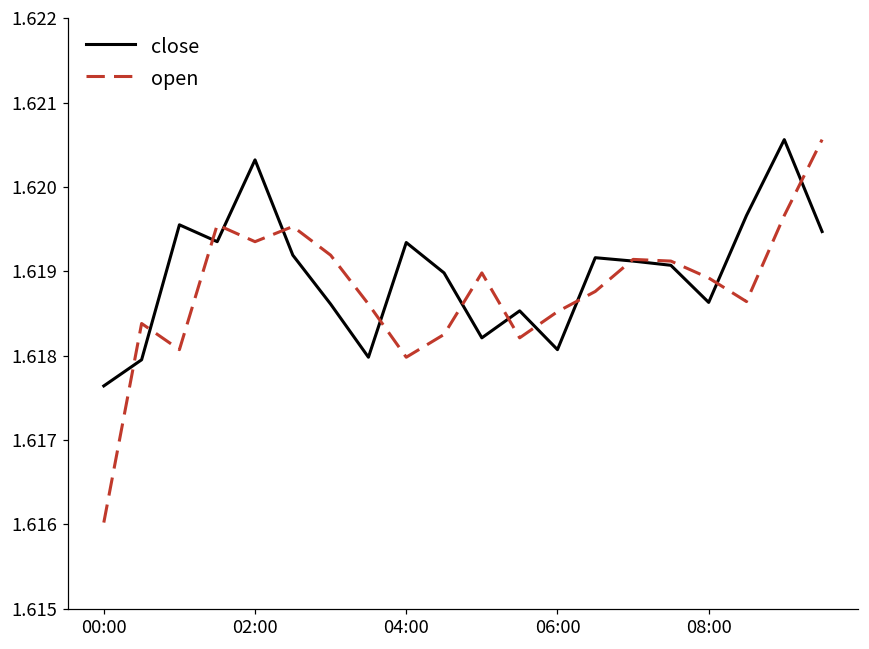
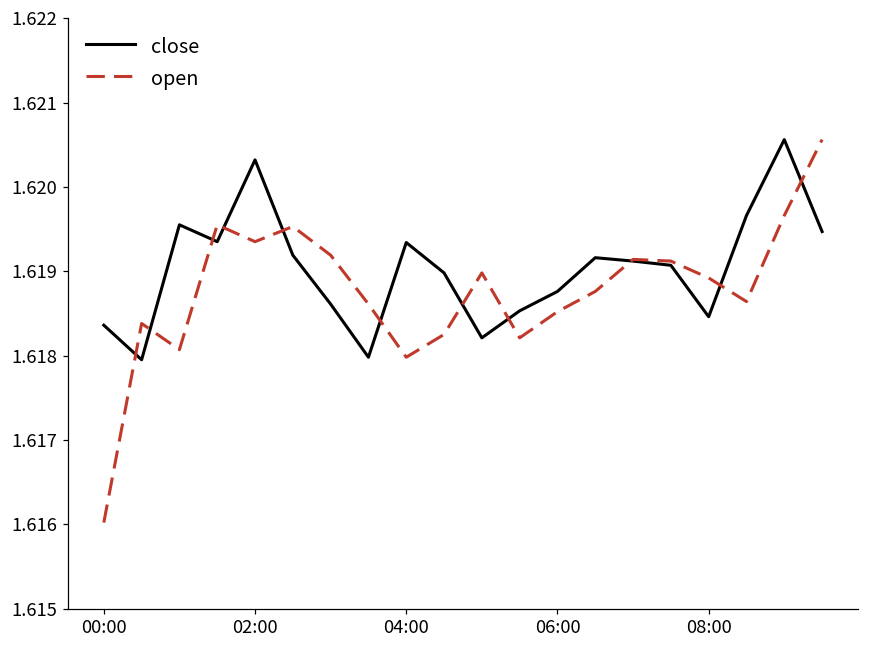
  {
    "close": {
-     "00:00": 1.6176,
+     "00:00": 1.6184,
      "02:00": 1.6203,
      "04:00": 1.6193,
-     "06:00": 1.6181,
-     "08:00": 1.6186
+     "06:00": 1.6188,
+     "08:00": 1.6185
    },
    "open": {
      "00:00": 1.6160,
      "02:00": 1.6194,
      "04:00": 1.6180,
      "06:00": 1.6185,
      "08:00": 1.6189
    }
  }
